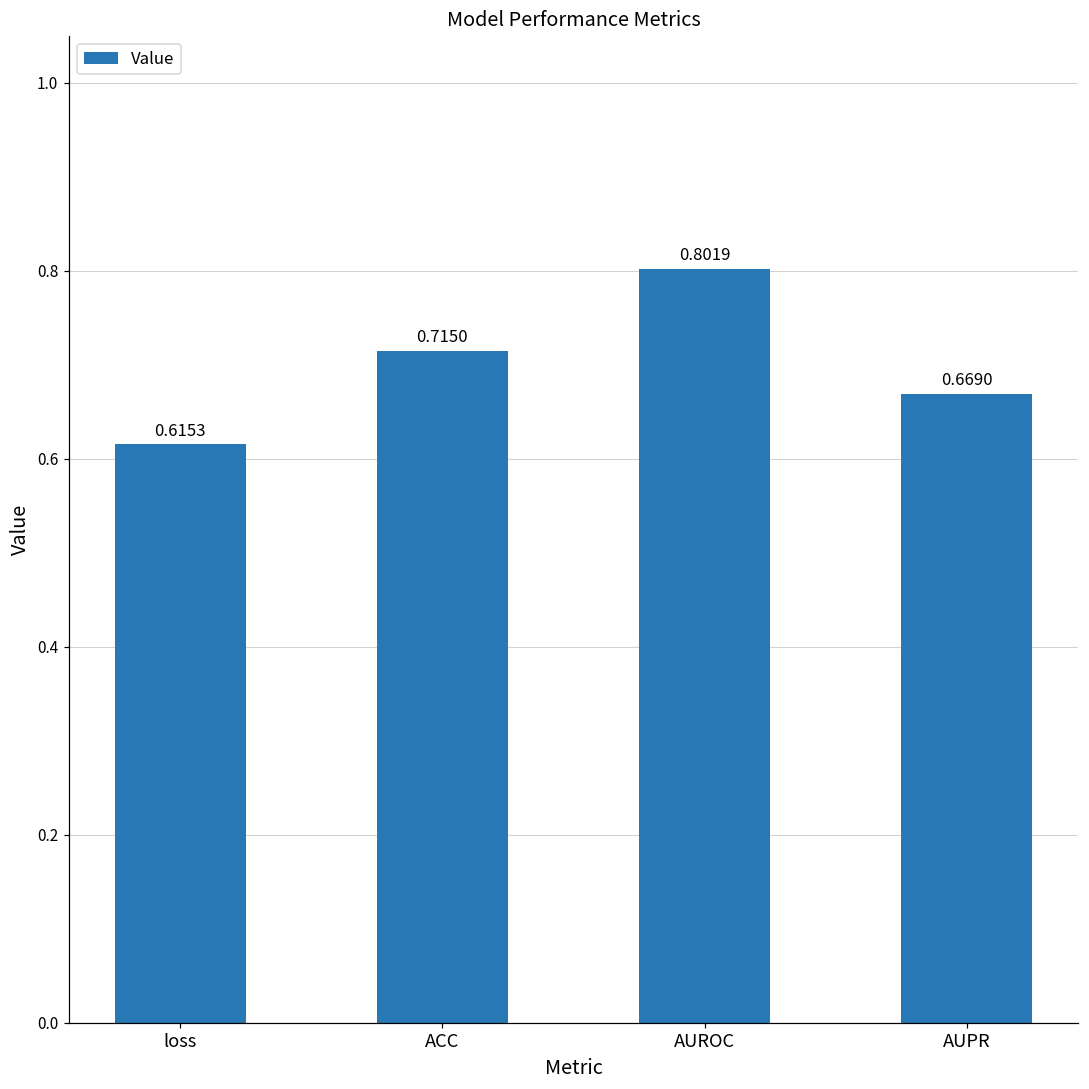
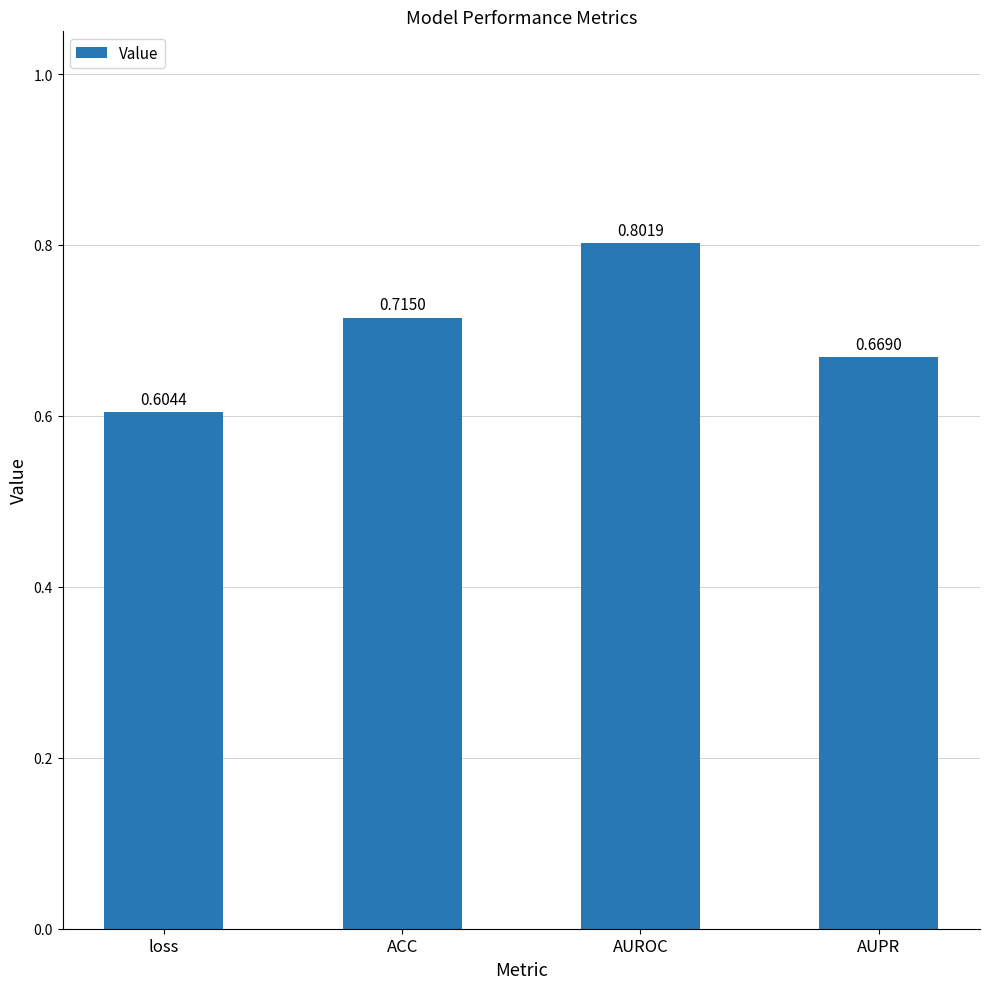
  {
-   "loss": 0.6153,
+   "loss": 0.6044,
    "ACC": 0.7150,
    "AUROC": 0.8019,
    "AUPR": 0.6690
  }
